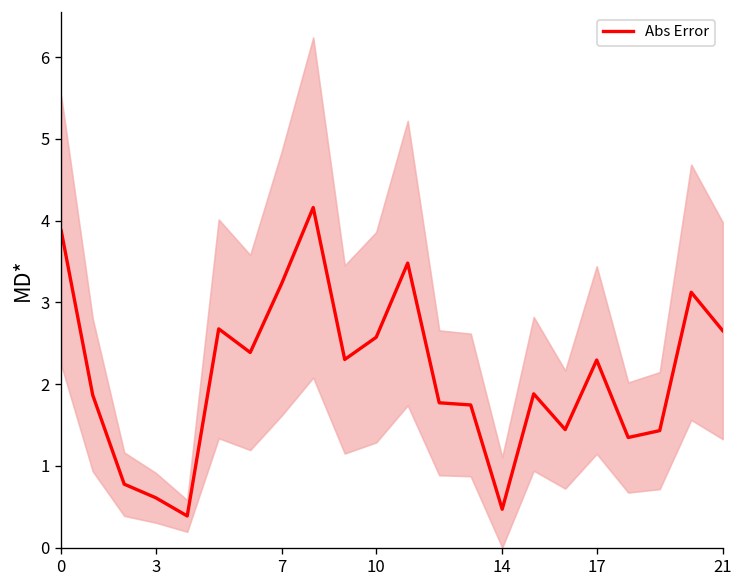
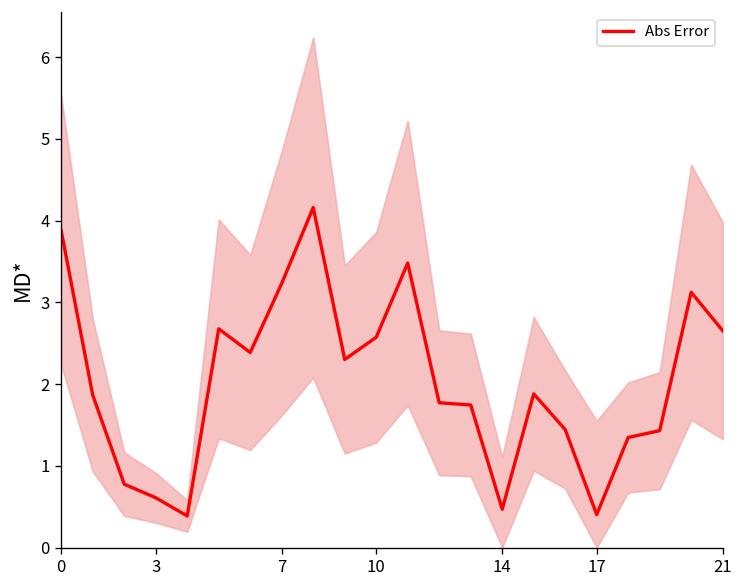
  {
    "Abs Error": {
      "0": 3.9,
      "3": 0.6,
      "7": 3.2,
      "10": 2.6,
      "14": 0.5,
-     "17": 2.3,
+     "17": 0.4,
      "21": 2.7
    }
  }
